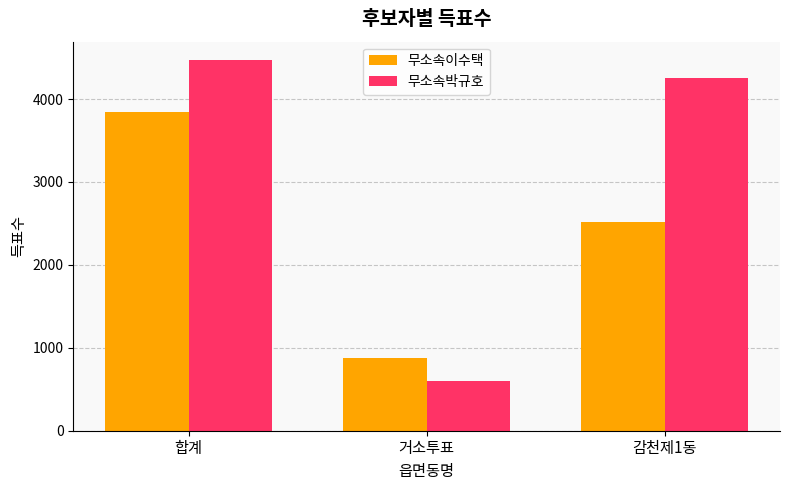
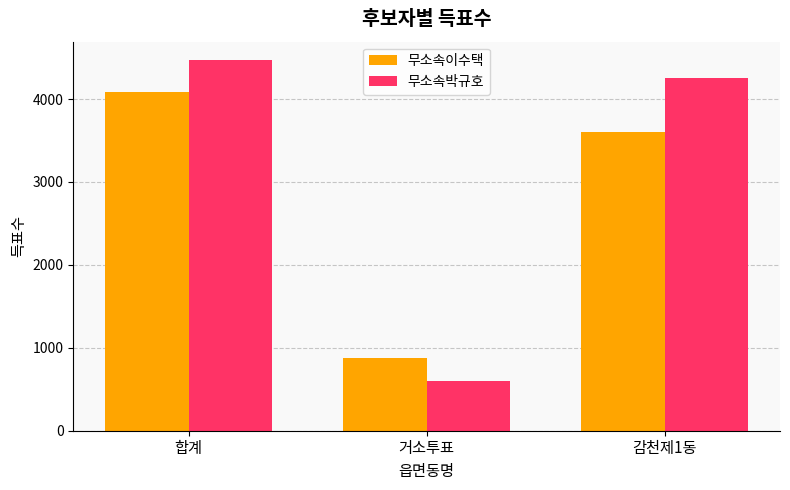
  {
    "무소속이수택": {
-     "합계": 3800,
+     "합계": 4100,
      "거소투표": 900,
-     "감천제1동": 2500
+     "감천제1동": 3600
    },
    "무소속박규호": {
      "합계": 4500,
      "거소투표": 600,
      "감천제1동": 4300
    }
  }
